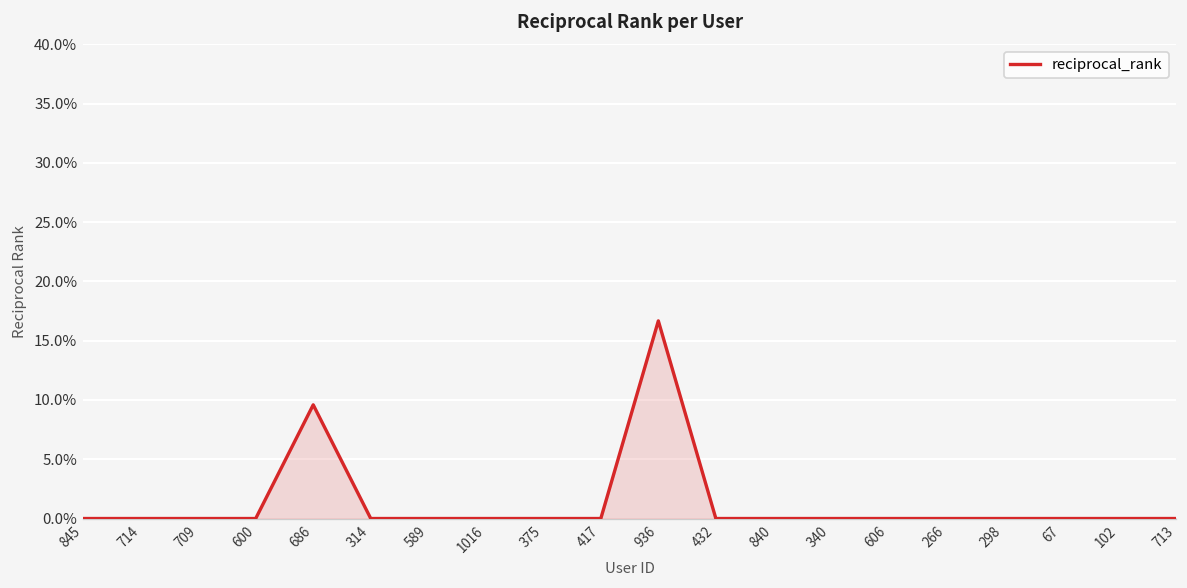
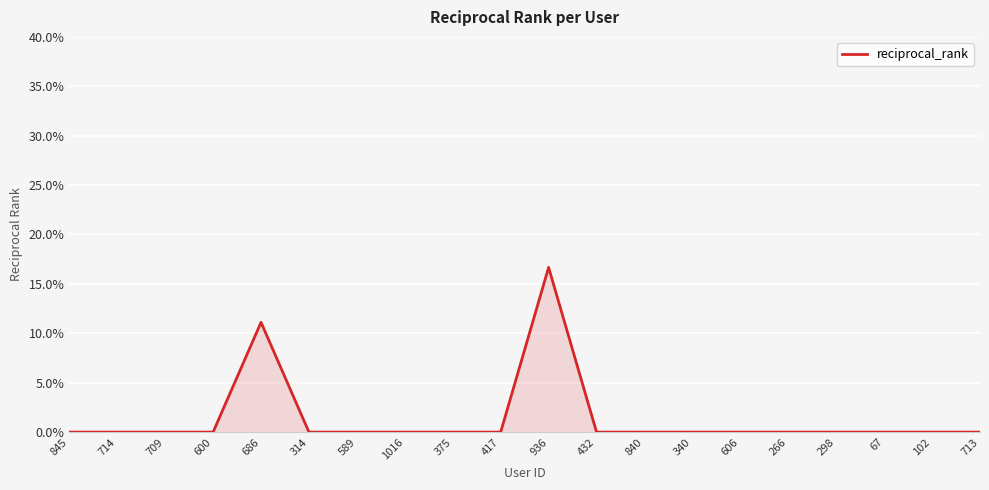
  {
    "845": "0%",
    "714": "0%",
    "709": "0%",
    "600": "0%",
-   "686": "10%",
+   "686": "11%",
    "314": "0%",
    "589": "0%",
    "1016": "0%",
    "375": "0%",
    "417": "0%",
    "936": "17%",
    "432": "0%",
    "840": "0%",
    "340": "0%",
    "606": "0%",
    "266": "0%",
    "298": "0%",
    "67": "0%",
    "102": "0%",
    "713": "0%"
  }
